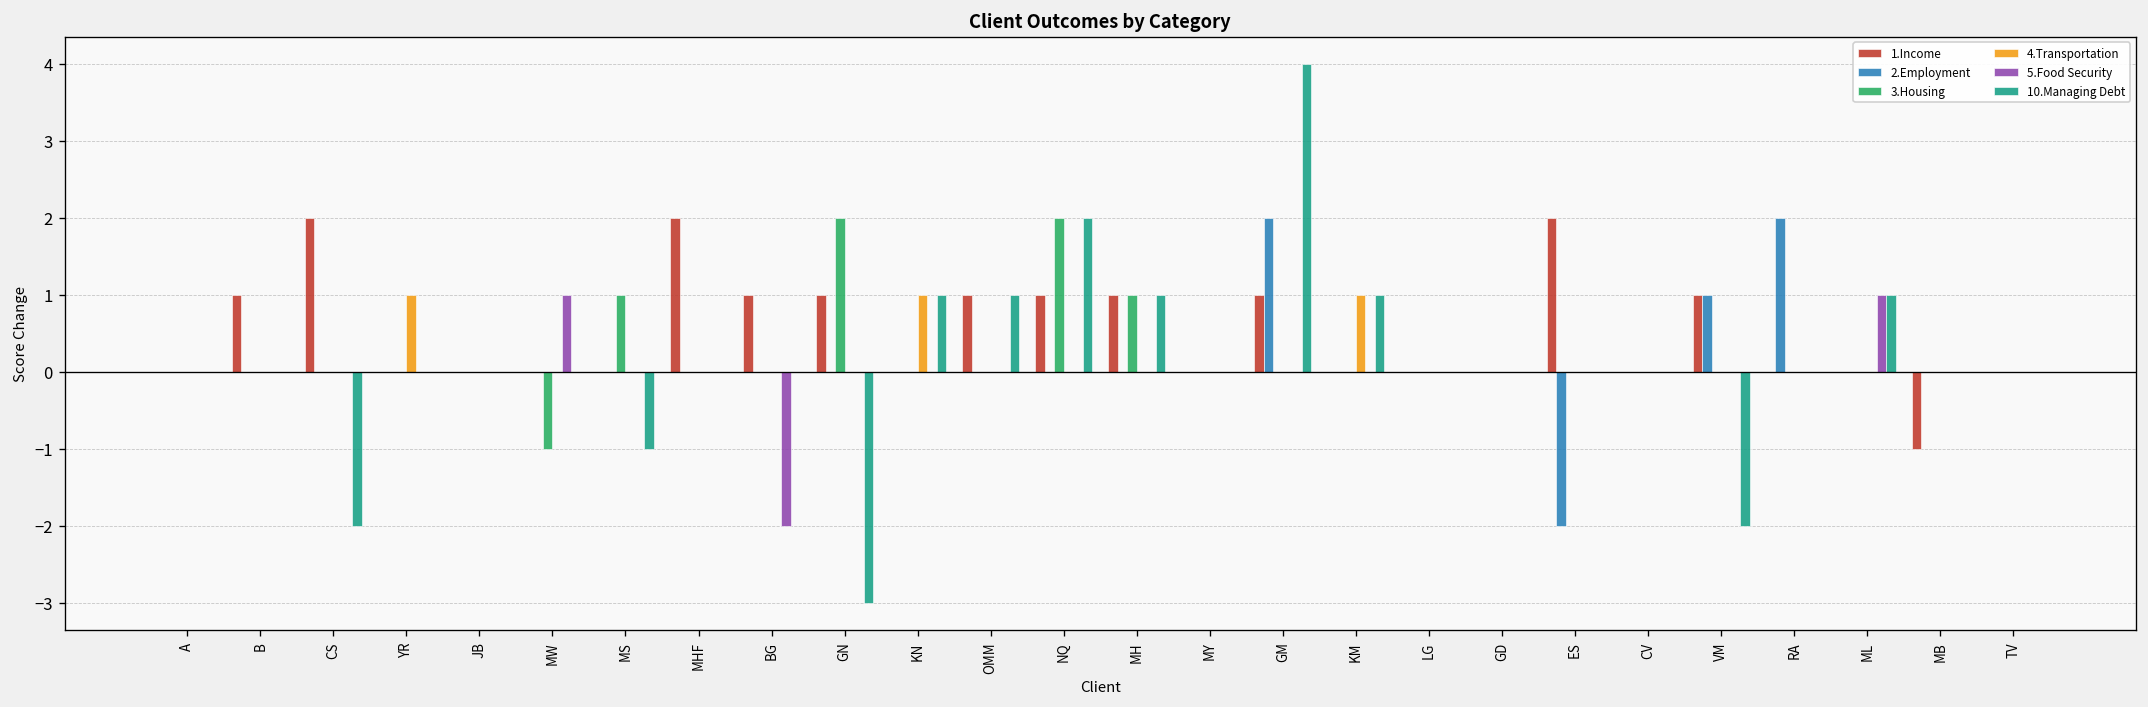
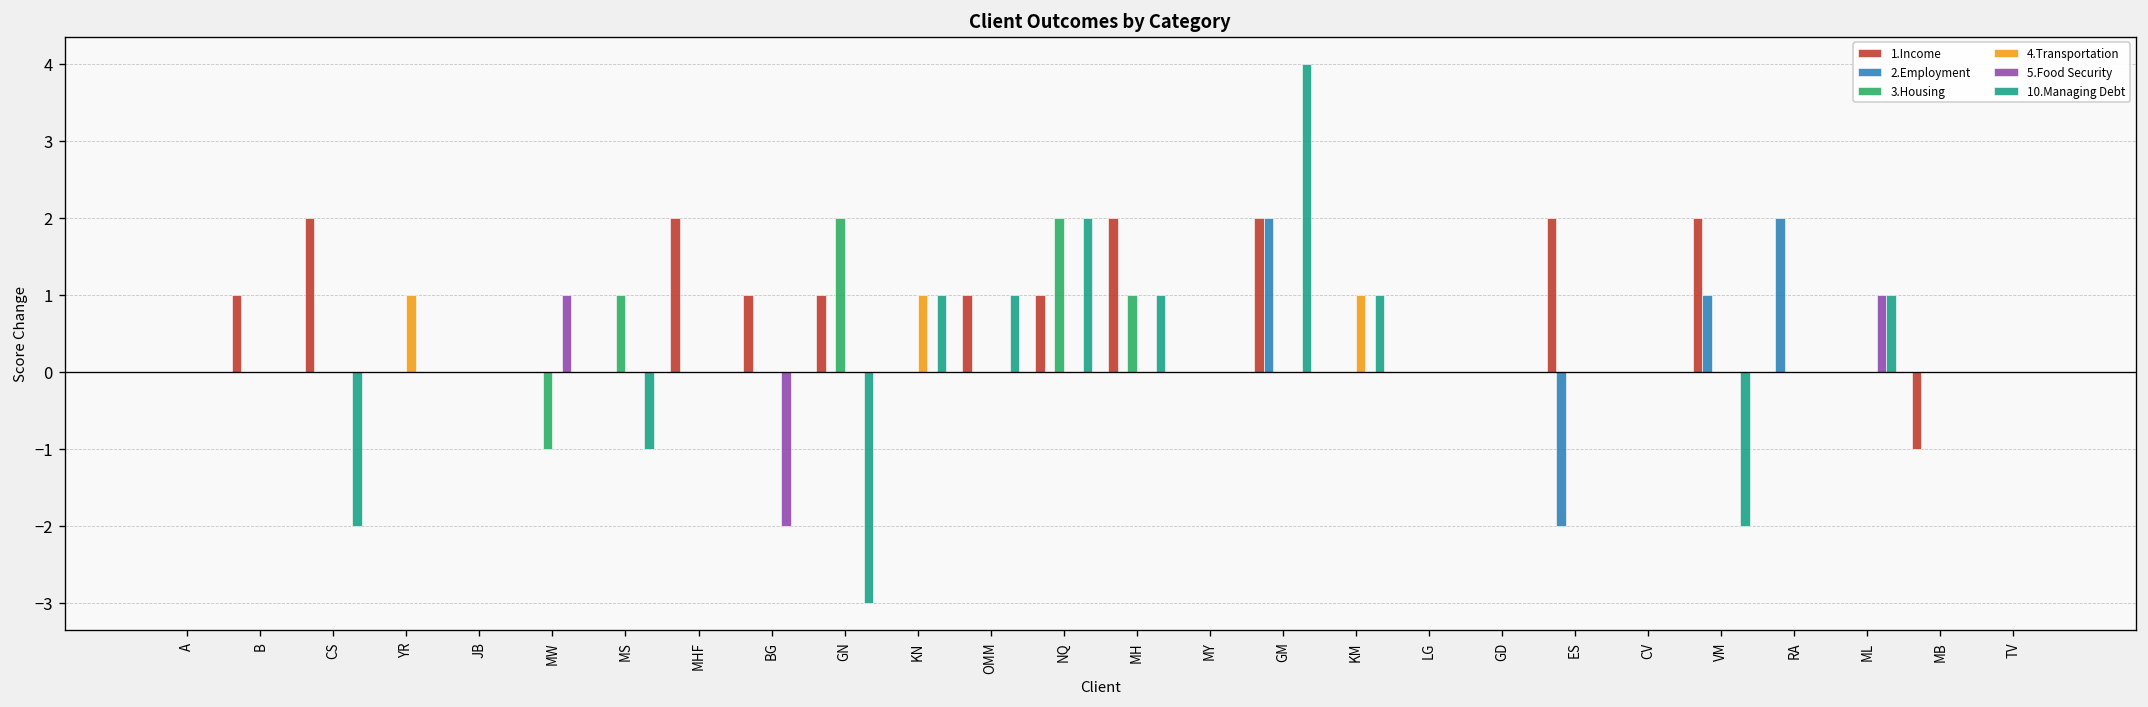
  {
    "1.Income": {
      "A": 0,
      "B": 1,
      "CS": 2,
      "YR": 0,
      "JB": 0,
      "MW": 0,
      "MS": 0,
      "MHF": 2,
      "BG": 1,
      "GN": 1,
      "KN": 0,
      "OMM": 1,
      "NQ": 1,
-     "MH": 1,
+     "MH": 2,
      "MY": 0,
-     "GM": 1,
+     "GM": 2,
      "KM": 0,
      "LG": 0,
      "GD": 0,
      "ES": 2,
      "CV": 0,
-     "VM": 1,
+     "VM": 2,
      "RA": 0,
      "ML": 0,
      "MB": -1,
      "TV": 0
    },
    "2.Employment": {
      "A": 0,
      "B": 0,
      "CS": 0,
      "YR": 0,
      "JB": 0,
      "MW": 0,
      "MS": 0,
      "MHF": 0,
      "BG": 0,
      "GN": 0,
      "KN": 0,
      "OMM": 0,
      "NQ": 0,
      "MH": 0,
      "MY": 0,
      "GM": 2,
      "KM": 0,
      "LG": 0,
      "GD": 0,
      "ES": -2,
      "CV": 0,
      "VM": 1,
      "RA": 2,
      "ML": 0,
      "MB": 0,
      "TV": 0
    },
    "4.Transportation": {
      "A": 0,
      "B": 0,
      "CS": 0,
      "YR": 1,
      "JB": 0,
      "MW": 0,
      "MS": 0,
      "MHF": 0,
      "BG": 0,
      "GN": 0,
      "KN": 1,
      "OMM": 0,
      "NQ": 0,
      "MH": 0,
      "MY": 0,
      "GM": 0,
      "KM": 1,
      "LG": 0,
      "GD": 0,
      "ES": 0,
      "CV": 0,
      "VM": 0,
      "RA": 0,
      "ML": 0,
      "MB": 0,
      "TV": 0
    },
    "5.Food Security": {
      "A": 0,
      "B": 0,
      "CS": 0,
      "YR": 0,
      "JB": 0,
      "MW": 1,
      "MS": 0,
      "MHF": 0,
      "BG": -2,
      "GN": 0,
      "KN": 0,
      "OMM": 0,
      "NQ": 0,
      "MH": 0,
      "MY": 0,
      "GM": 0,
      "KM": 0,
      "LG": 0,
      "GD": 0,
      "ES": 0,
      "CV": 0,
      "VM": 0,
      "RA": 0,
      "ML": 1,
      "MB": 0,
      "TV": 0
    }
  }
